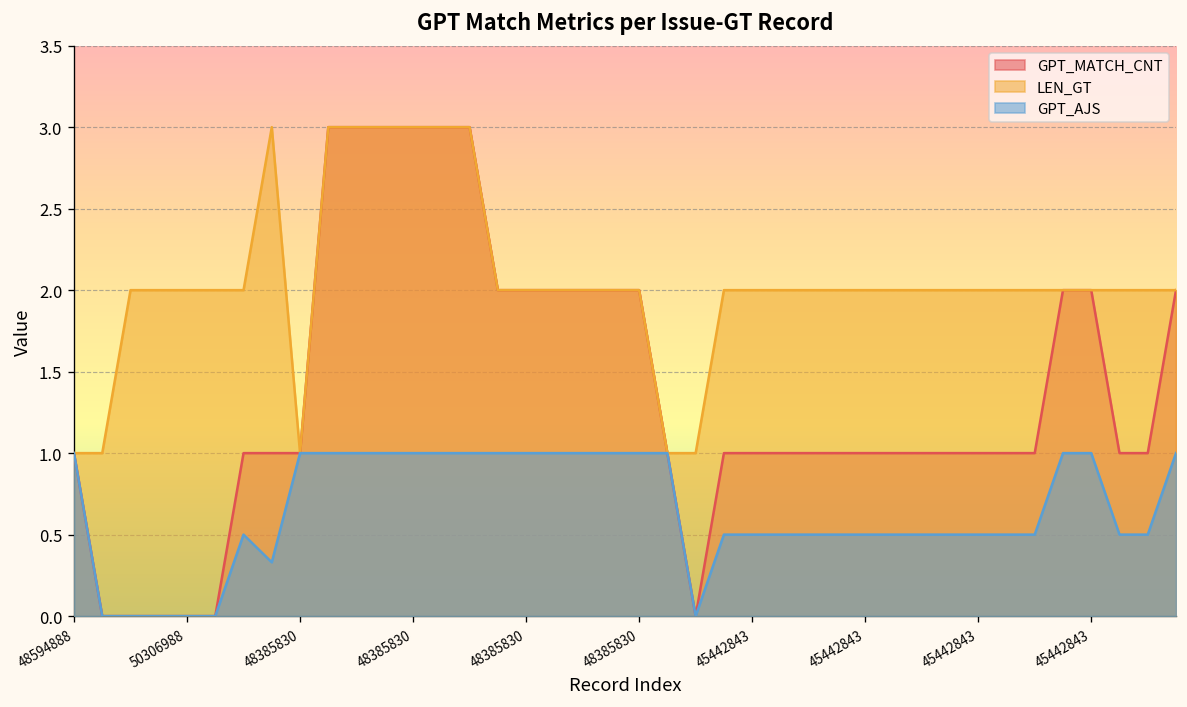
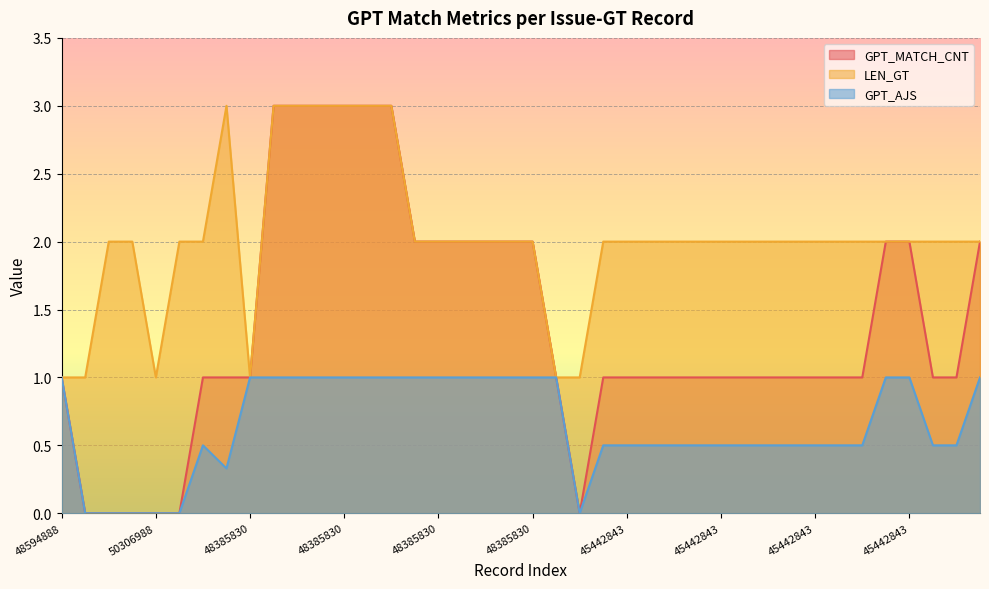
  {
    "LEN_GT": {
-     "50306988": 2
+     "50306988": 1
    }
  }
